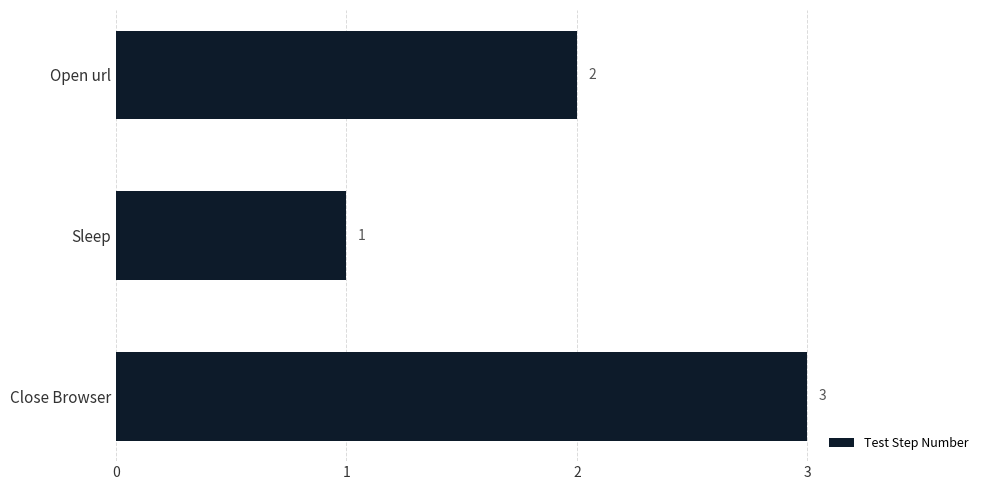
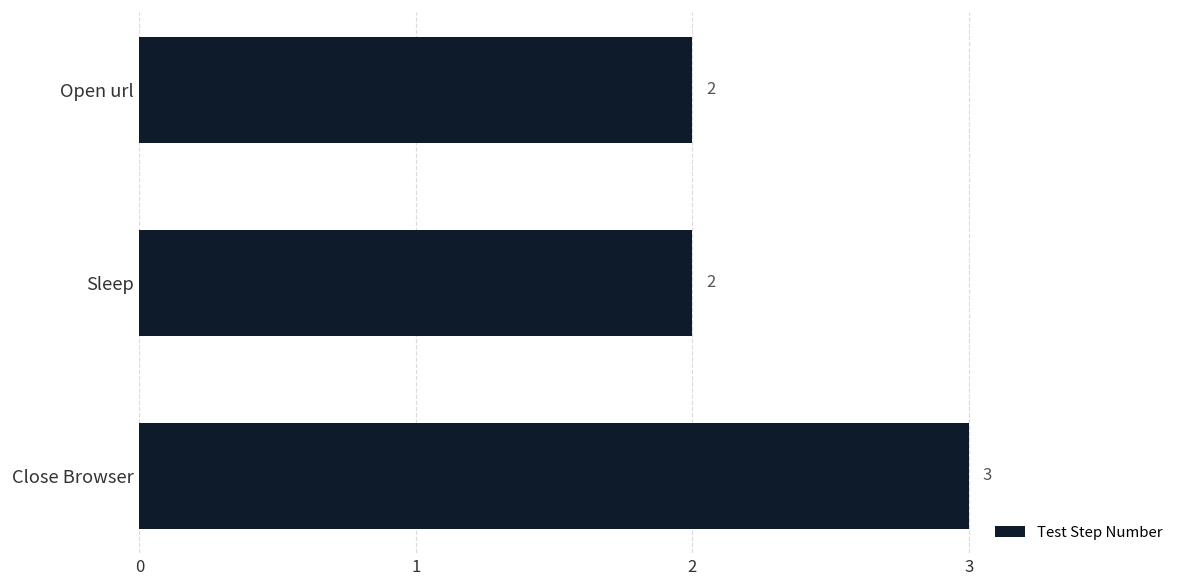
  {
    "Open url": 2,
-   "Sleep": 1,
+   "Sleep": 2,
    "Close Browser": 3
  }
